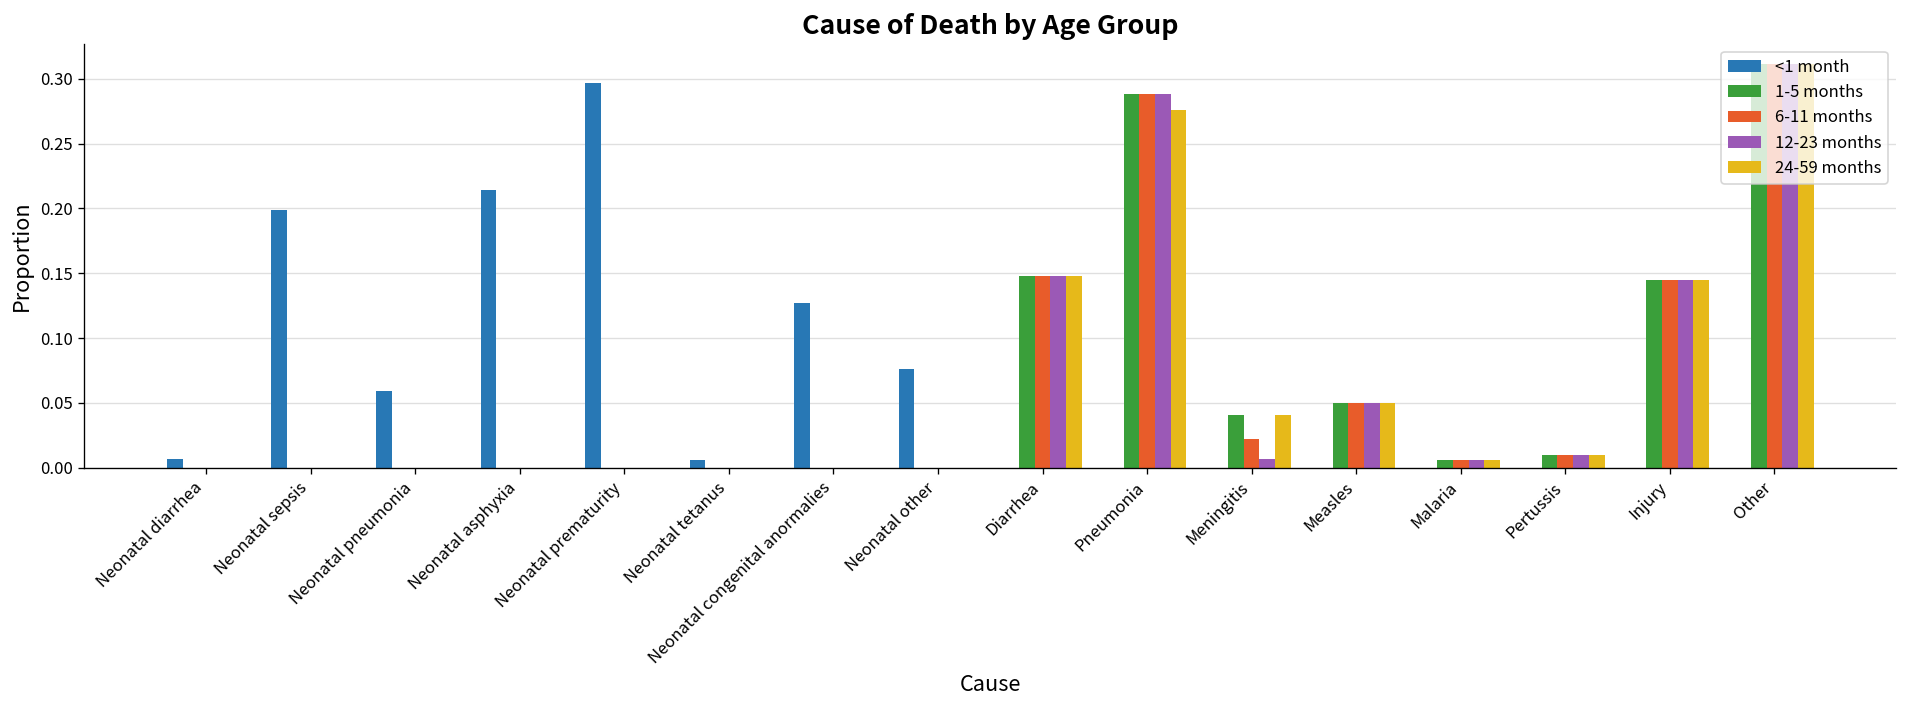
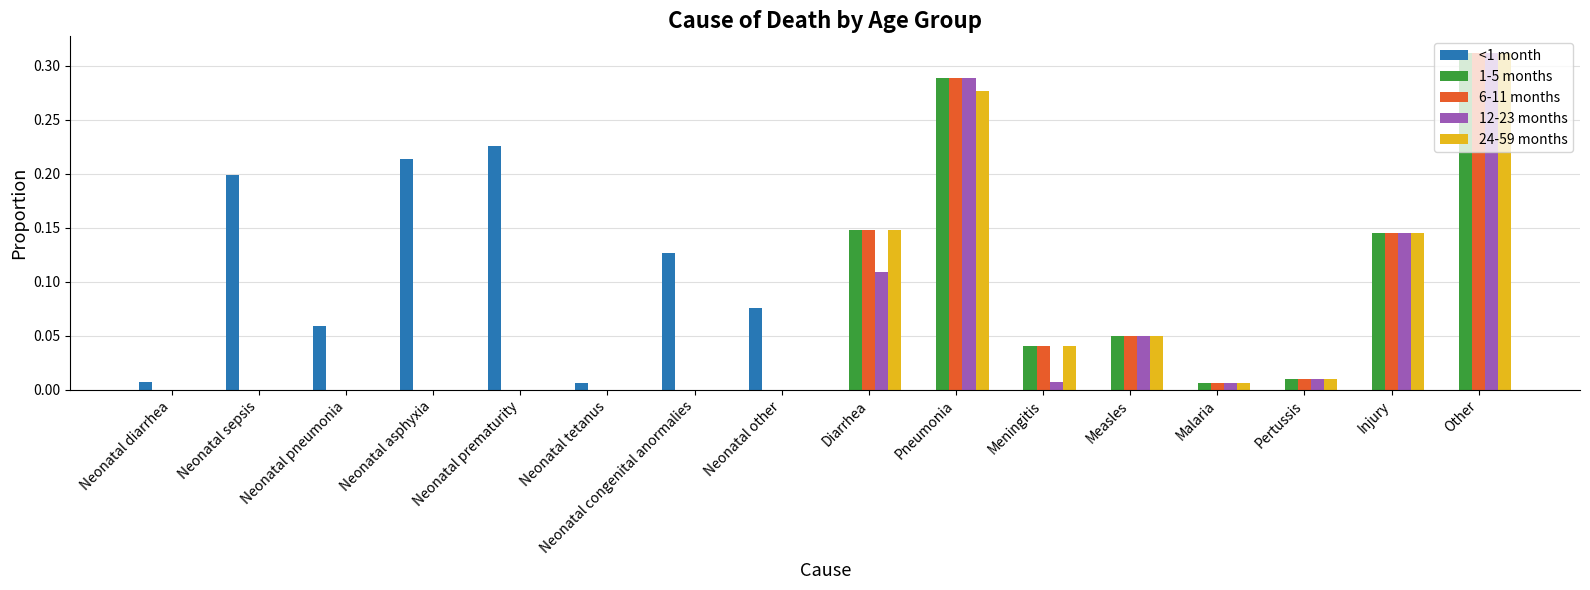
  {
    "<1 month": {
      "Neonatal diarrhea": 0.007,
      "Neonatal sepsis": 0.199,
      "Neonatal pneumonia": 0.059,
      "Neonatal asphyxia": 0.214,
-     "Neonatal prematurity": 0.297,
+     "Neonatal prematurity": 0.226,
      "Neonatal tetanus": 0.006,
      "Neonatal congenital anormalies": 0.127,
      "Neonatal other": 0.076,
      "Diarrhea": 0.000,
      "Pneumonia": 0.000,
      "Meningitis": 0.000,
      "Measles": 0.000,
      "Malaria": 0.000,
      "Pertussis": 0.000,
      "Injury": 0.000,
      "Other": 0.000
    },
    "1-5 months": {
      "Neonatal diarrhea": 0.000,
      "Neonatal sepsis": 0.000,
      "Neonatal pneumonia": 0.000,
      "Neonatal asphyxia": 0.000,
      "Neonatal prematurity": 0.000,
      "Neonatal tetanus": 0.000,
      "Neonatal congenital anormalies": 0.000,
      "Neonatal other": 0.000,
      "Diarrhea": 0.148,
      "Pneumonia": 0.288,
      "Meningitis": 0.041,
      "Measles": 0.050,
      "Malaria": 0.006,
      "Pertussis": 0.010,
      "Injury": 0.145
    },
    "6-11 months": {
      "Neonatal diarrhea": 0.000,
      "Neonatal sepsis": 0.000,
      "Neonatal pneumonia": 0.000,
      "Neonatal asphyxia": 0.000,
      "Neonatal prematurity": 0.000,
      "Neonatal tetanus": 0.000,
      "Neonatal congenital anormalies": 0.000,
      "Neonatal other": 0.000,
      "Diarrhea": 0.148,
      "Pneumonia": 0.288,
-     "Meningitis": 0.022,
+     "Meningitis": 0.041,
      "Measles": 0.050,
      "Malaria": 0.006,
      "Pertussis": 0.010,
      "Injury": 0.145
    },
    "12-23 months": {
      "Neonatal diarrhea": 0.000,
      "Neonatal sepsis": 0.000,
      "Neonatal pneumonia": 0.000,
      "Neonatal asphyxia": 0.000,
      "Neonatal prematurity": 0.000,
      "Neonatal tetanus": 0.000,
      "Neonatal congenital anormalies": 0.000,
      "Neonatal other": 0.000,
-     "Diarrhea": 0.148,
+     "Diarrhea": 0.109,
      "Pneumonia": 0.288,
      "Meningitis": 0.007,
      "Measles": 0.050,
      "Malaria": 0.006,
      "Pertussis": 0.010,
      "Injury": 0.145
    },
    "24-59 months": {
      "Neonatal diarrhea": 0.000,
      "Neonatal sepsis": 0.000,
      "Neonatal pneumonia": 0.000,
      "Neonatal asphyxia": 0.000,
      "Neonatal prematurity": 0.000,
      "Neonatal tetanus": 0.000,
      "Neonatal congenital anormalies": 0.000,
      "Neonatal other": 0.000,
      "Diarrhea": 0.148,
      "Pneumonia": 0.276,
      "Meningitis": 0.041,
      "Measles": 0.050,
      "Malaria": 0.006,
      "Pertussis": 0.010,
      "Injury": 0.145
    }
  }
